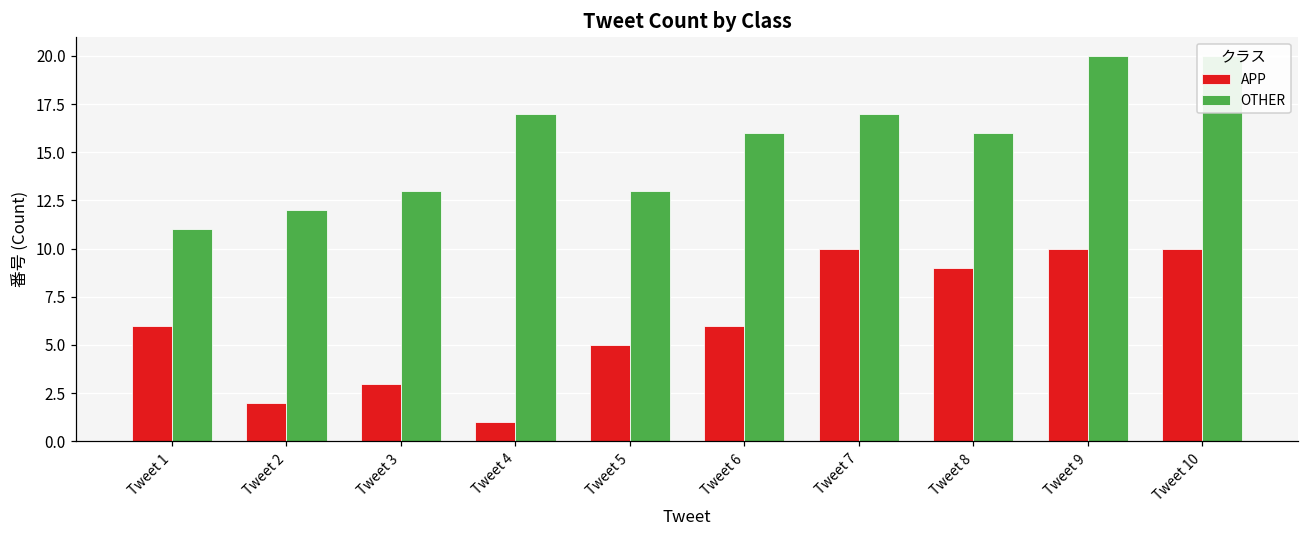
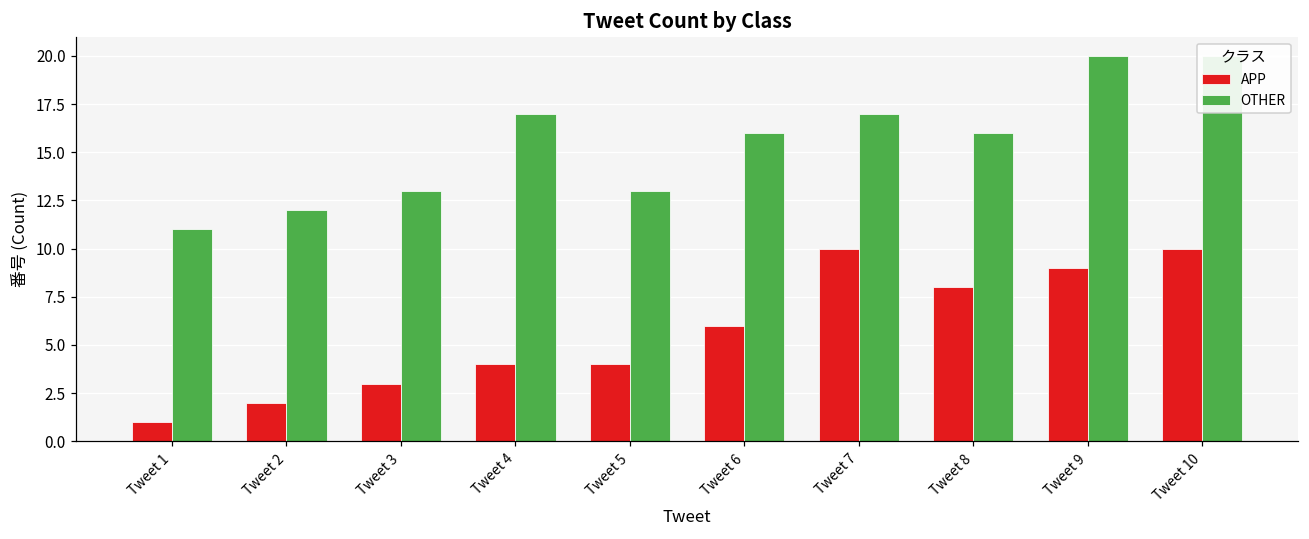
  {
    "APP": {
-     "Tweet 1": 6,
+     "Tweet 1": 1,
      "Tweet 2": 2,
      "Tweet 3": 3,
-     "Tweet 4": 1,
-     "Tweet 5": 5,
+     "Tweet 4": 4,
+     "Tweet 5": 4,
      "Tweet 6": 6,
      "Tweet 7": 10,
-     "Tweet 8": 9,
-     "Tweet 9": 10,
+     "Tweet 8": 8,
+     "Tweet 9": 9,
      "Tweet 10": 10
    },
    "OTHER": {
      "Tweet 1": 11,
      "Tweet 2": 12,
      "Tweet 3": 13,
      "Tweet 4": 17,
      "Tweet 5": 13,
      "Tweet 6": 16,
      "Tweet 7": 17,
      "Tweet 8": 16,
      "Tweet 9": 20
    }
  }
